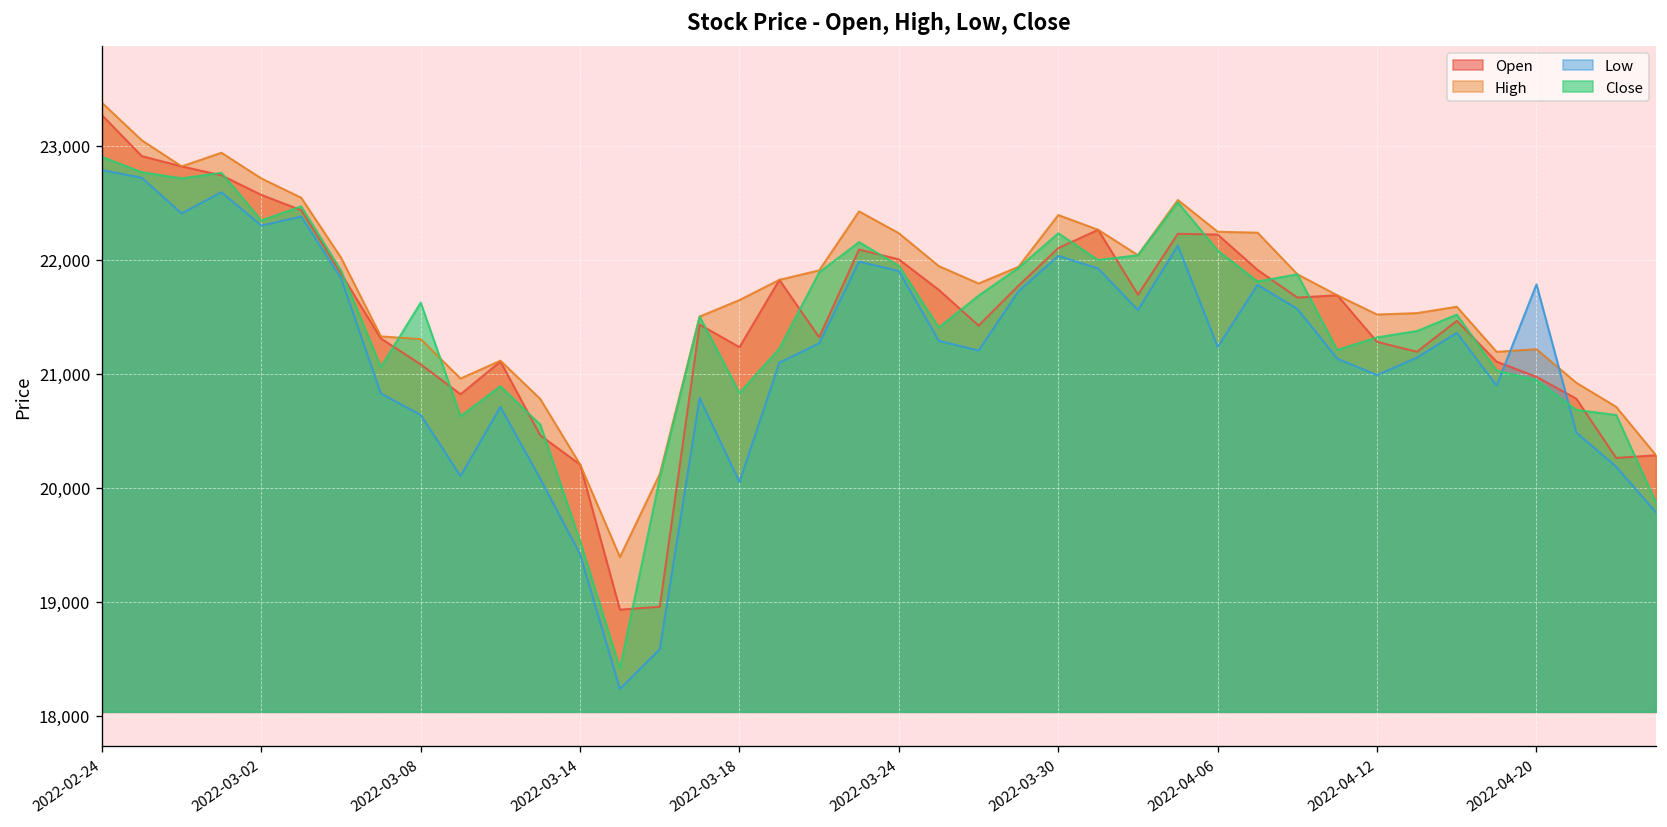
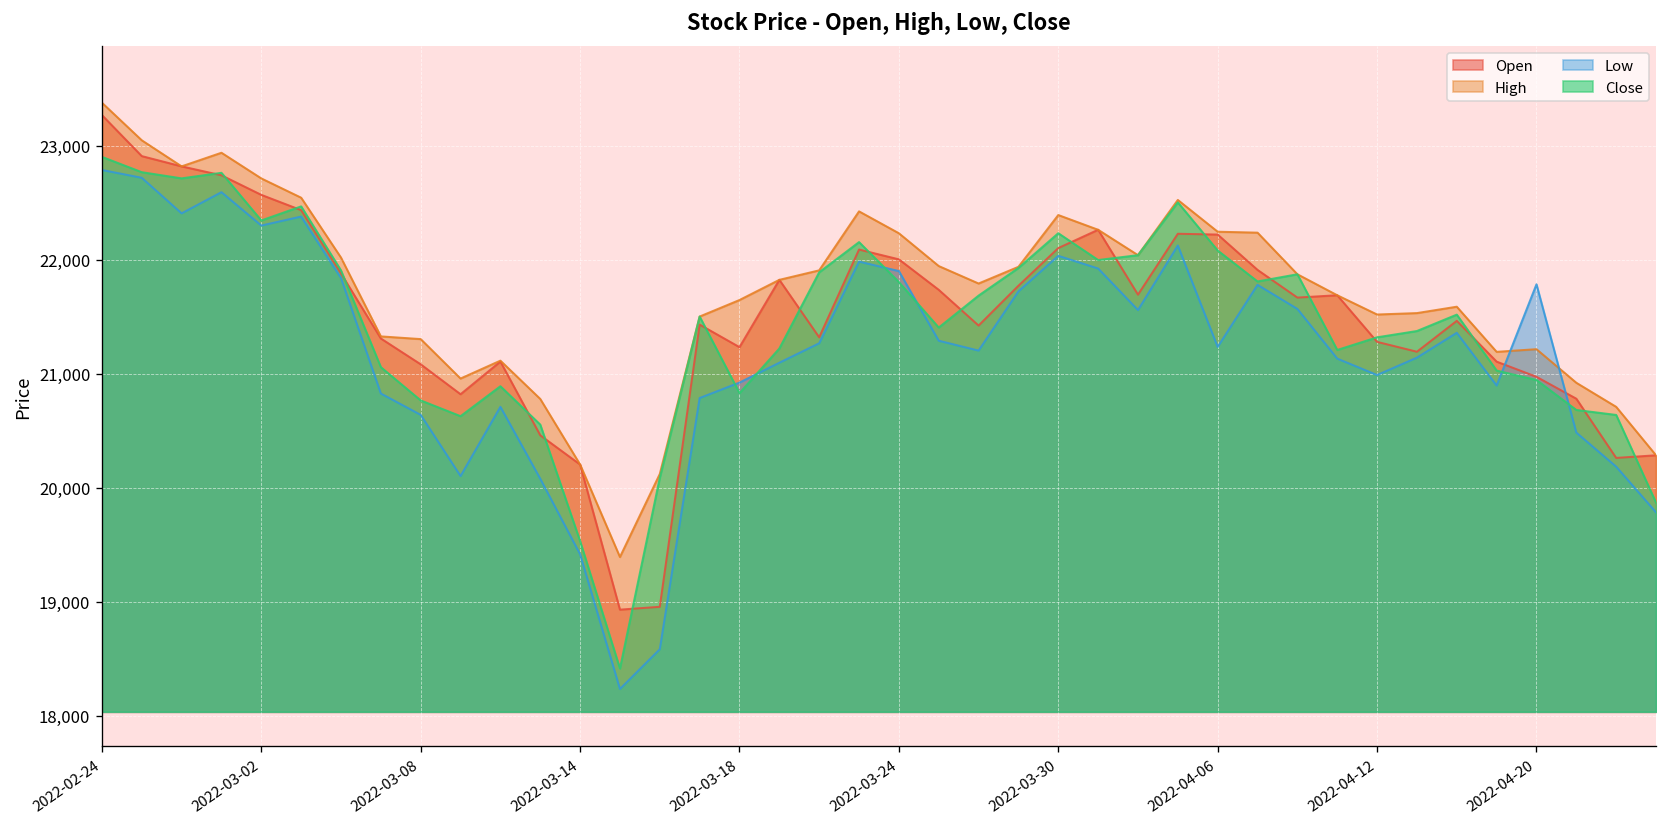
  {
    "Low": {
      "2022-02-24": "22,800",
      "2022-03-02": "22,300",
      "2022-03-08": "20,600",
      "2022-03-14": "19,400",
-     "2022-03-18": "20,100",
+     "2022-03-18": "20,900",
      "2022-03-24": "21,900",
      "2022-03-30": "22,000",
      "2022-04-06": "21,200",
      "2022-04-12": "21,000",
      "2022-04-20": "21,800"
    },
    "Close": {
      "2022-02-24": "22,900",
      "2022-03-02": "22,300",
-     "2022-03-08": "21,600",
+     "2022-03-08": "20,800",
      "2022-03-14": "19,500",
      "2022-03-18": "20,800",
-     "2022-03-24": "21,900",
+     "2022-03-24": "21,800",
      "2022-03-30": "22,200",
      "2022-04-06": "22,100",
      "2022-04-12": "21,300",
      "2022-04-20": "20,900"
    }
  }
